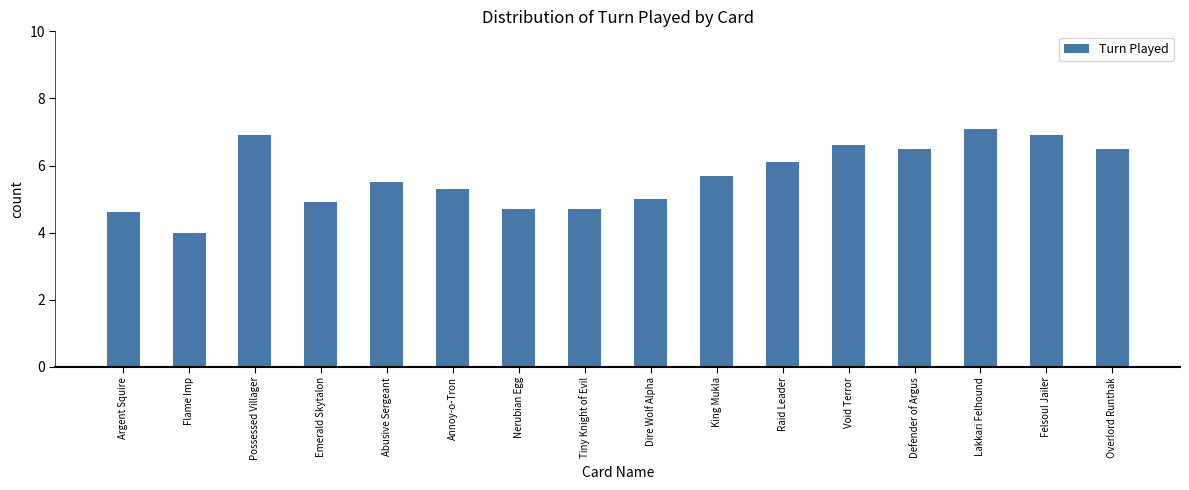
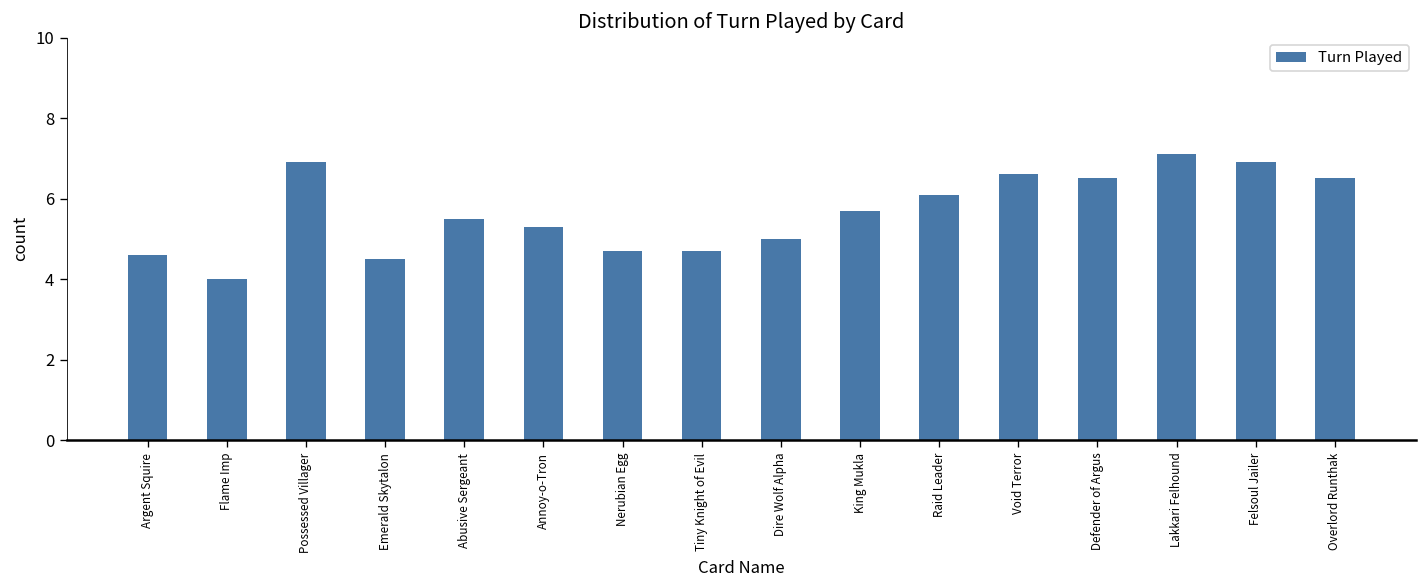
  {
    "Argent Squire": 4.6,
    "Flame Imp": 4.0,
    "Possessed Villager": 6.9,
-   "Emerald Skytalon": 4.9,
+   "Emerald Skytalon": 4.5,
    "Abusive Sergeant": 5.5,
    "Annoy-o-Tron": 5.3,
    "Nerubian Egg": 4.7,
    "Tiny Knight of Evil": 4.7,
    "Dire Wolf Alpha": 5.0,
    "King Mukla": 5.7,
    "Raid Leader": 6.1,
    "Void Terror": 6.6,
    "Defender of Argus": 6.5,
    "Lakkari Felhound": 7.1,
    "Felsoul Jailer": 6.9,
    "Overlord Runthak": 6.5
  }
